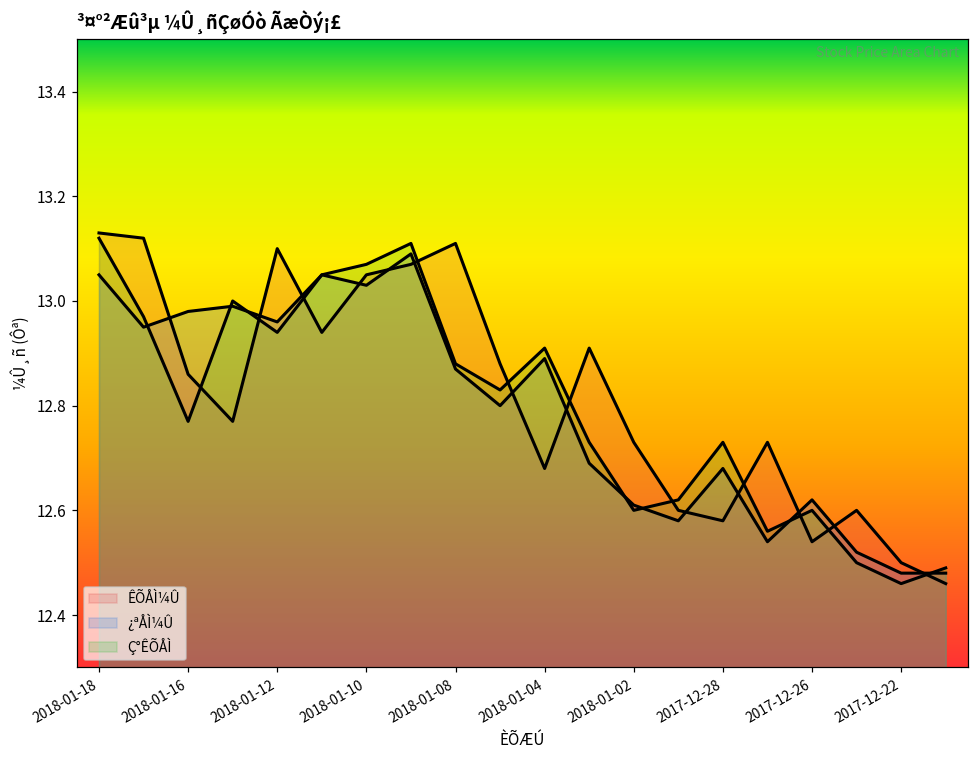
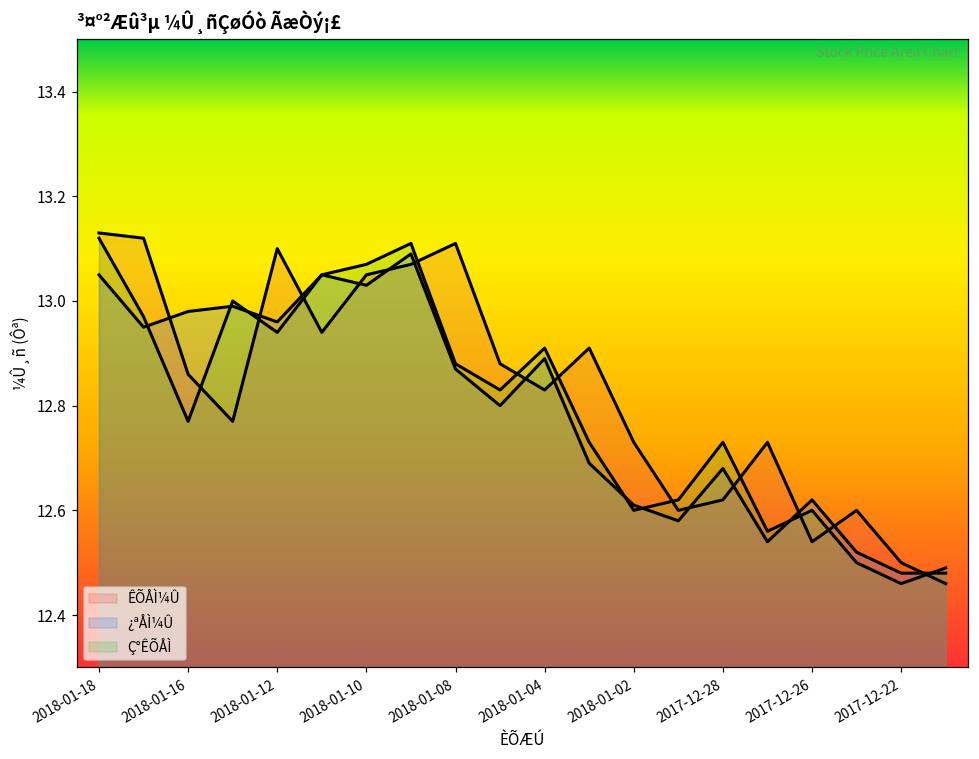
  {
    "ÊÕÅÌ¼Û": {
      "2018-01-18": 13.13,
      "2018-01-16": 12.86,
      "2018-01-12": 13.10,
      "2018-01-10": 13.05,
      "2018-01-08": 13.11,
-     "2018-01-04": 12.68,
+     "2018-01-04": 12.83,
      "2018-01-02": 12.73,
-     "2017-12-28": 12.58,
+     "2017-12-28": 12.62,
      "2017-12-26": 12.54,
      "2017-12-22": 12.50
    }
  }
